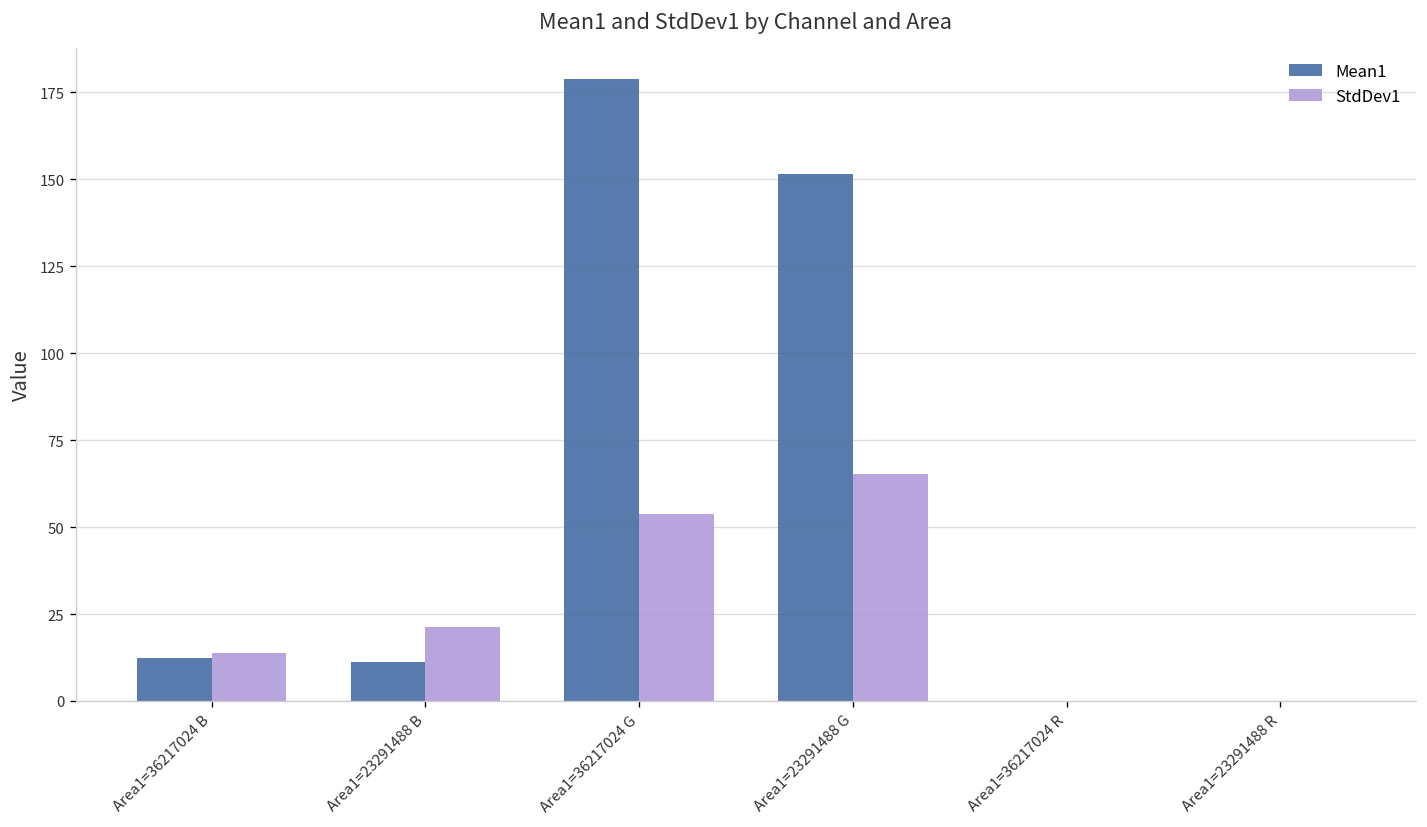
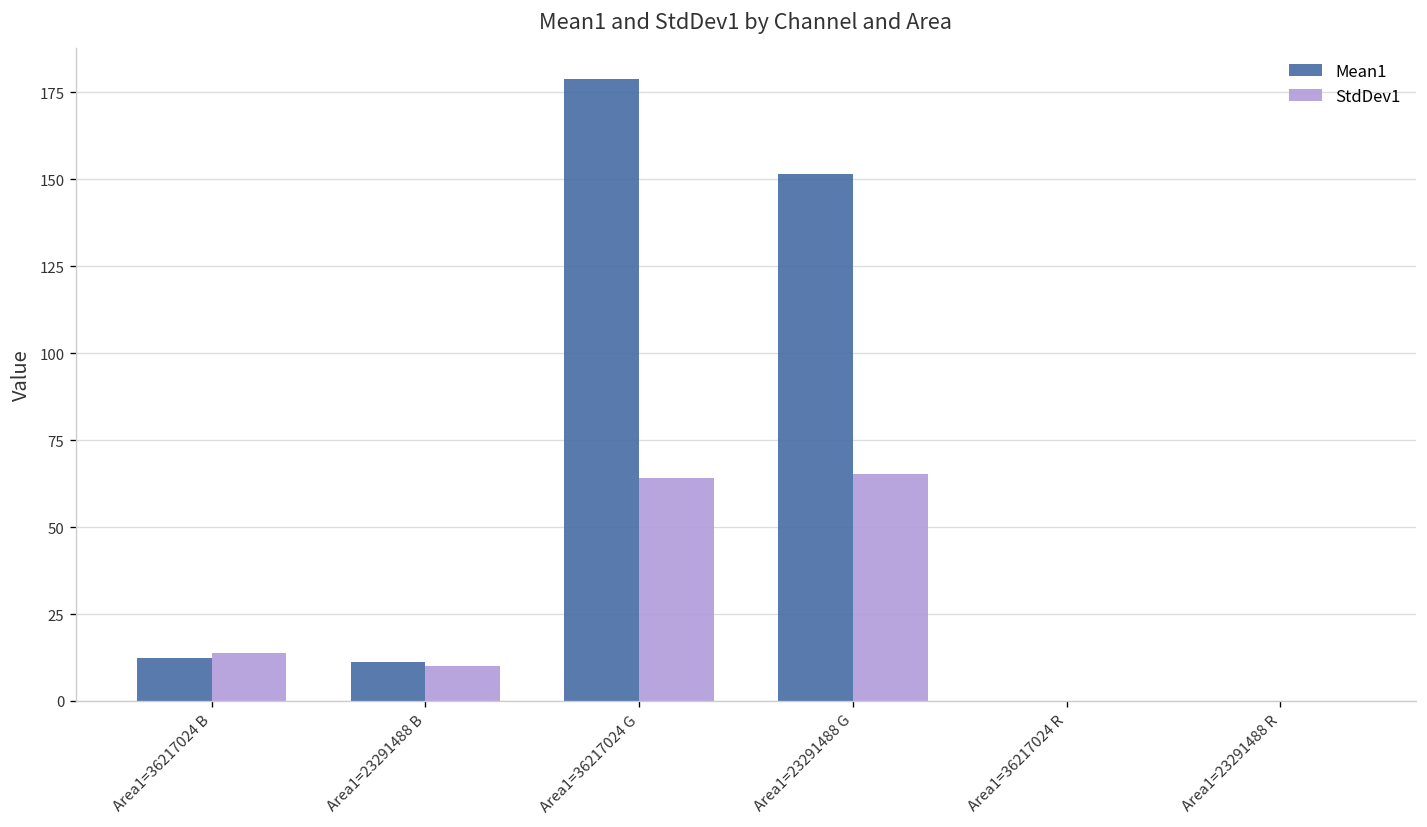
  {
    "Mean1": {
      "Area1=36217024 B": 12,
      "Area1=23291488 B": 11,
      "Area1=36217024 G": 179,
      "Area1=23291488 G": 152,
      "Area1=36217024 R": 0,
      "Area1=23291488 R": 0
    },
    "StdDev1": {
      "Area1=36217024 B": 14,
-     "Area1=23291488 B": 21,
-     "Area1=36217024 G": 54,
+     "Area1=23291488 B": 10,
+     "Area1=36217024 G": 64,
      "Area1=23291488 G": 65,
      "Area1=36217024 R": 0,
      "Area1=23291488 R": 0
    }
  }
